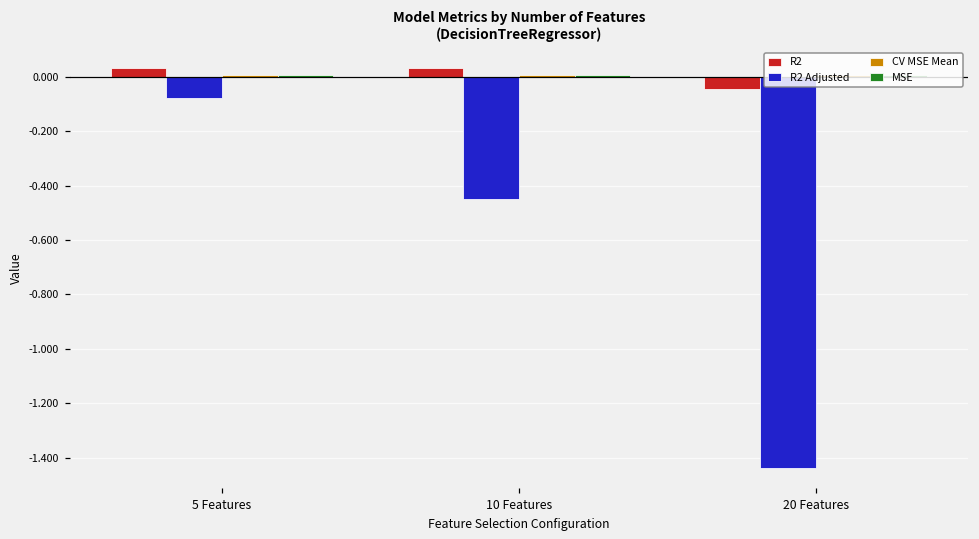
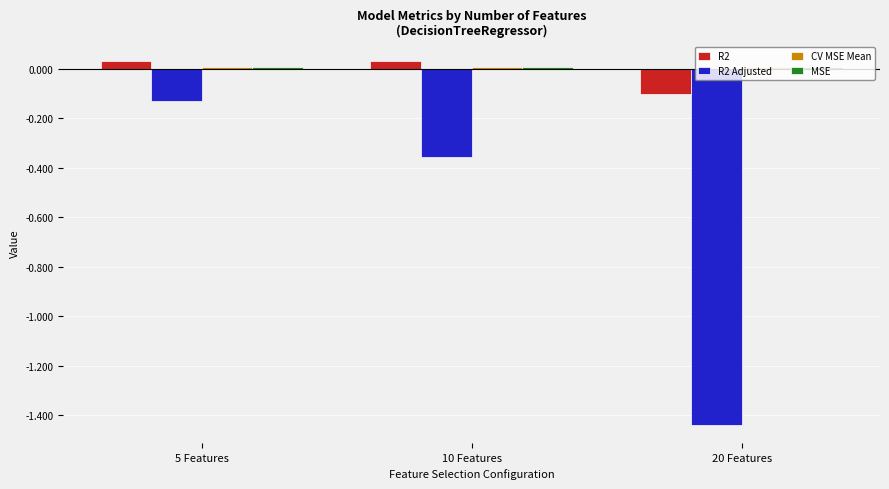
  {
    "R2": {
      "5 Features": 0.03,
      "10 Features": 0.03,
-     "20 Features": -0.04
+     "20 Features": -0.10
    },
    "R2 Adjusted": {
-     "5 Features": -0.08,
-     "10 Features": -0.45,
+     "5 Features": -0.13,
+     "10 Features": -0.36,
      "20 Features": -1.44
    }
  }
